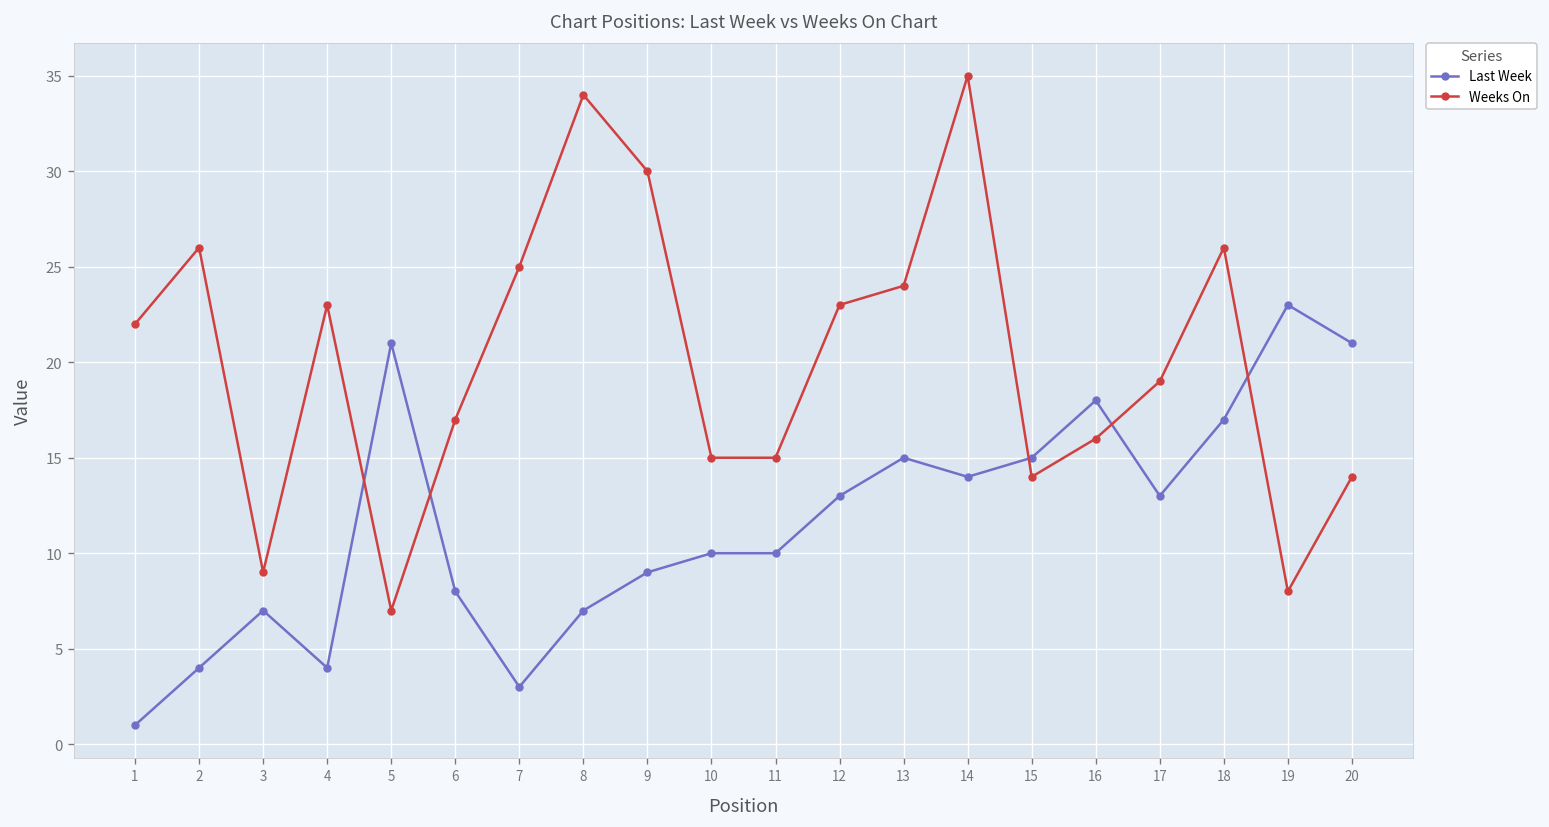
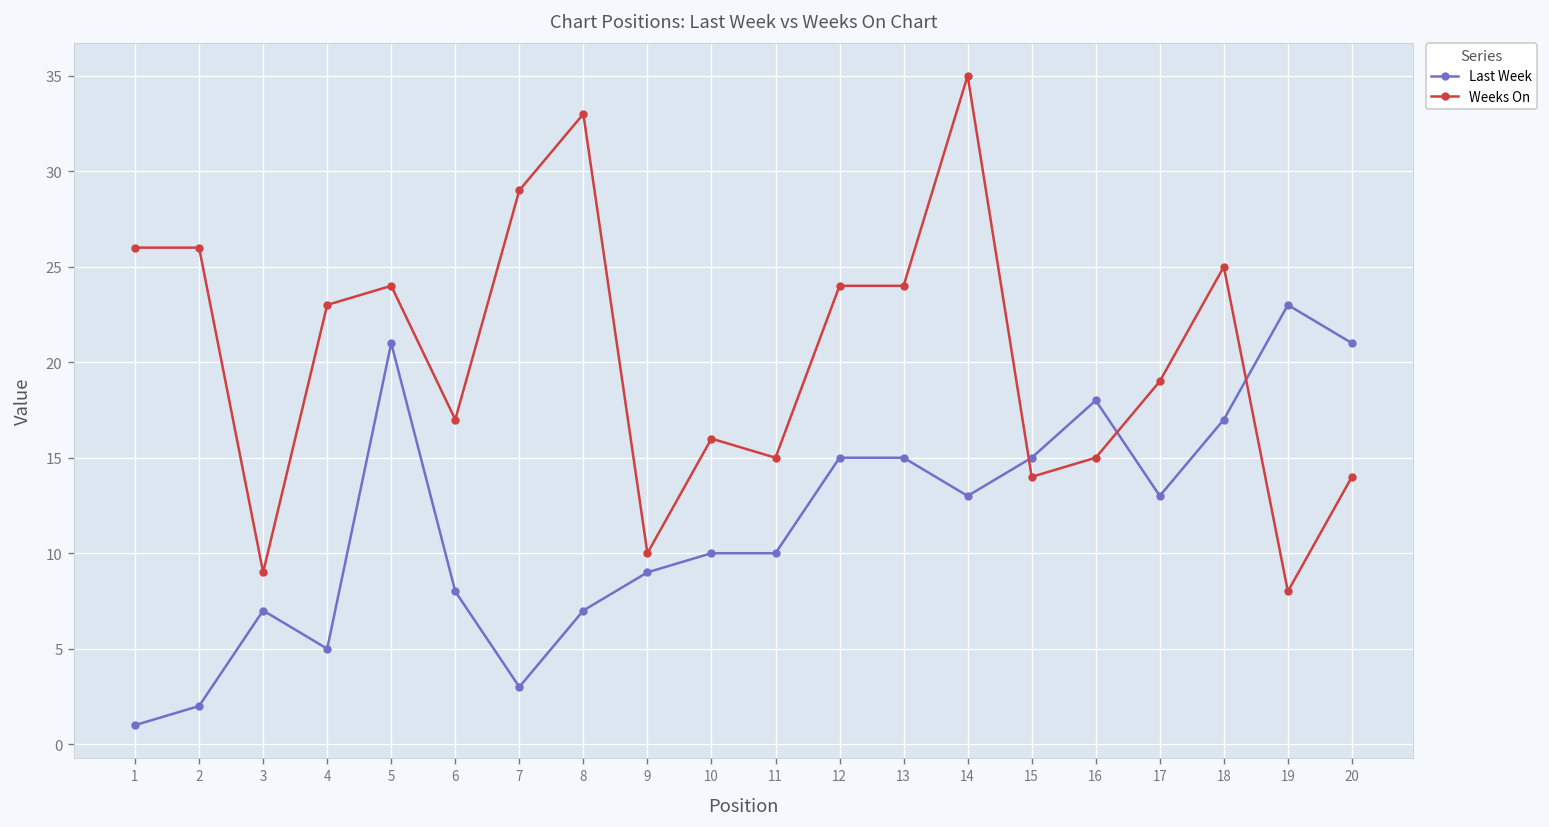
  {
    "Last Week": {
      "1": 1,
-     "2": 4,
+     "2": 2,
      "3": 7,
-     "4": 4,
+     "4": 5,
      "5": 21,
      "6": 8,
      "7": 3,
      "8": 7,
      "9": 9,
      "10": 10,
      "11": 10,
-     "12": 13,
+     "12": 15,
      "13": 15,
-     "14": 14,
+     "14": 13,
      "15": 15,
      "16": 18,
      "17": 13,
      "18": 17,
      "19": 23,
      "20": 21
    },
    "Weeks On": {
-     "1": 22,
+     "1": 26,
      "2": 26,
      "3": 9,
      "4": 23,
-     "5": 7,
+     "5": 24,
      "6": 17,
-     "7": 25,
-     "8": 34,
-     "9": 30,
-     "10": 15,
+     "7": 29,
+     "8": 33,
+     "9": 10,
+     "10": 16,
      "11": 15,
-     "12": 23,
+     "12": 24,
      "13": 24,
      "14": 35,
      "15": 14,
-     "16": 16,
+     "16": 15,
      "17": 19,
-     "18": 26,
+     "18": 25,
      "19": 8,
      "20": 14
    }
  }
